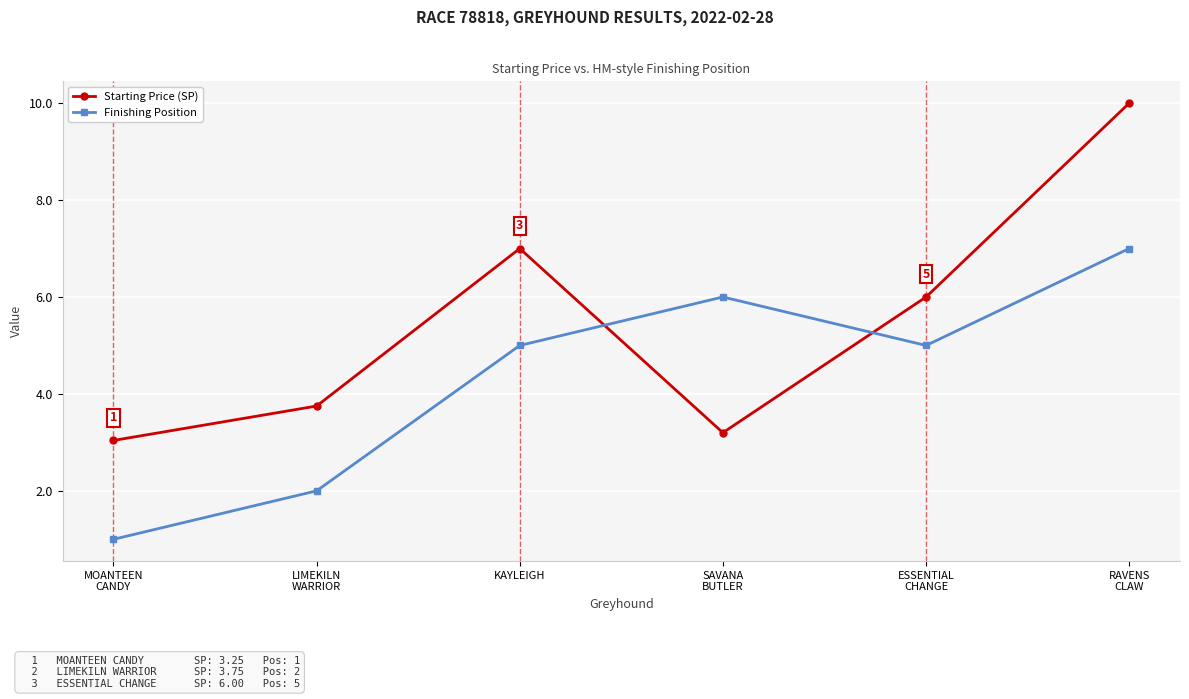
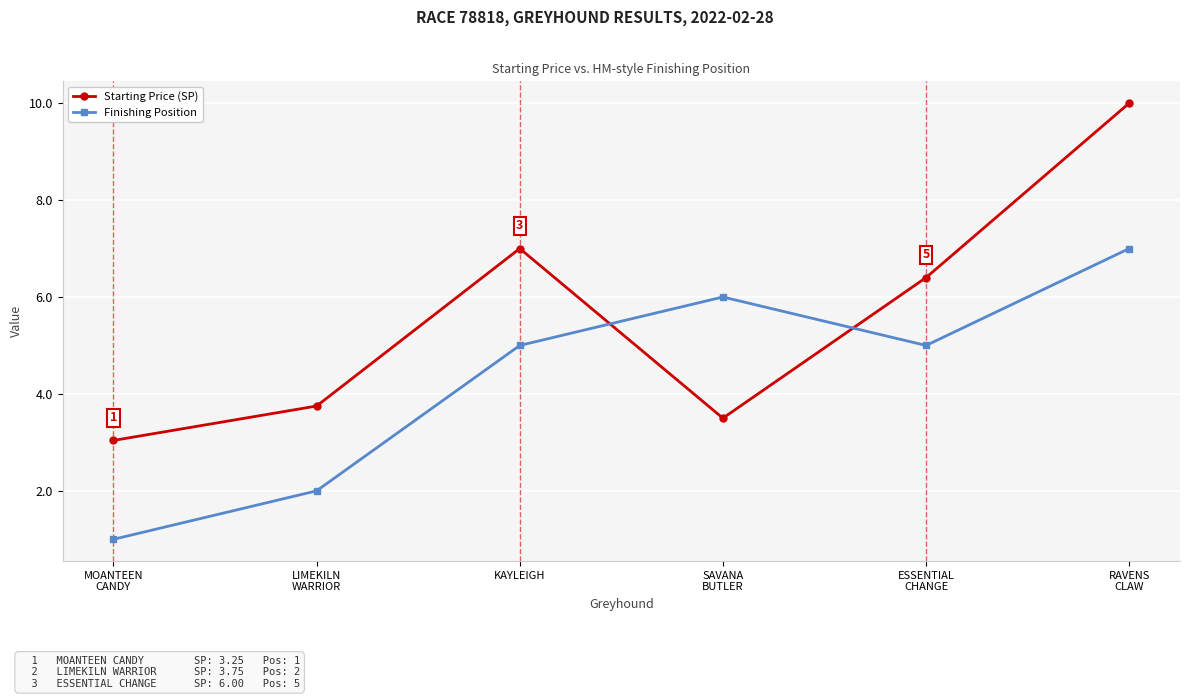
  {
    "Starting Price (SP)": {
      "LIMEKILN WARRIOR": 3.8,
-     "SAVANA BUTLER": 3.2,
-     "ESSENTIAL CHANGE": 6.0,
+     "SAVANA BUTLER": 3.5,
+     "ESSENTIAL CHANGE": 6.4,
      "RAVENS CLAW": 10.0
    },
    "Finishing Position": {
      "MOANTEEN CANDY": 1.0,
      "LIMEKILN WARRIOR": 2.0,
      "KAYLEIGH": 5.0,
      "SAVANA BUTLER": 6.0,
      "ESSENTIAL CHANGE": 5.0,
      "RAVENS CLAW": 7.0
    }
  }
